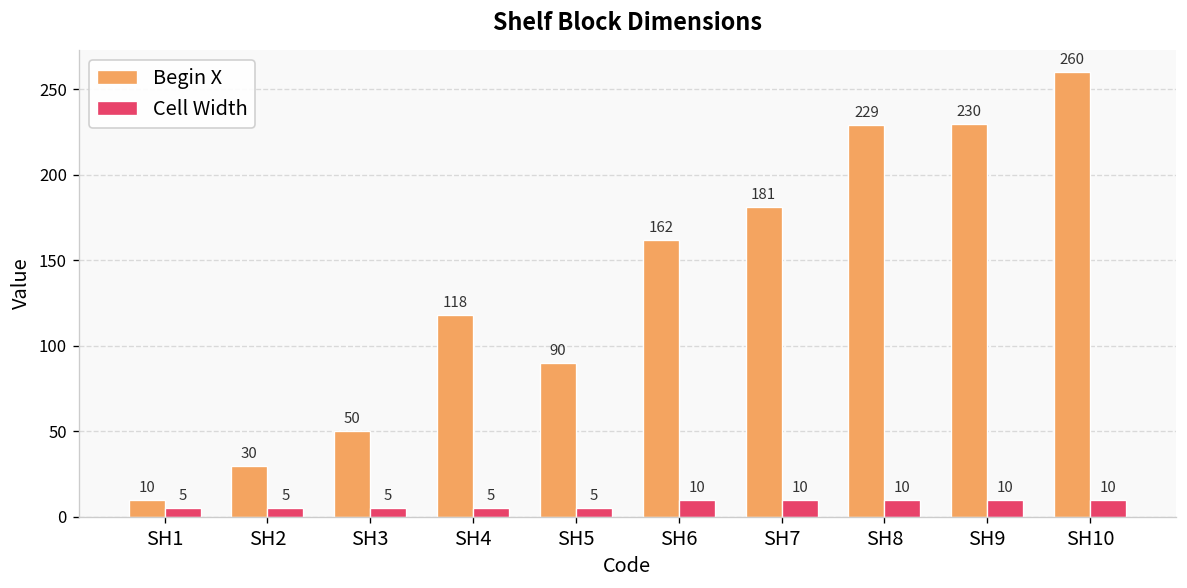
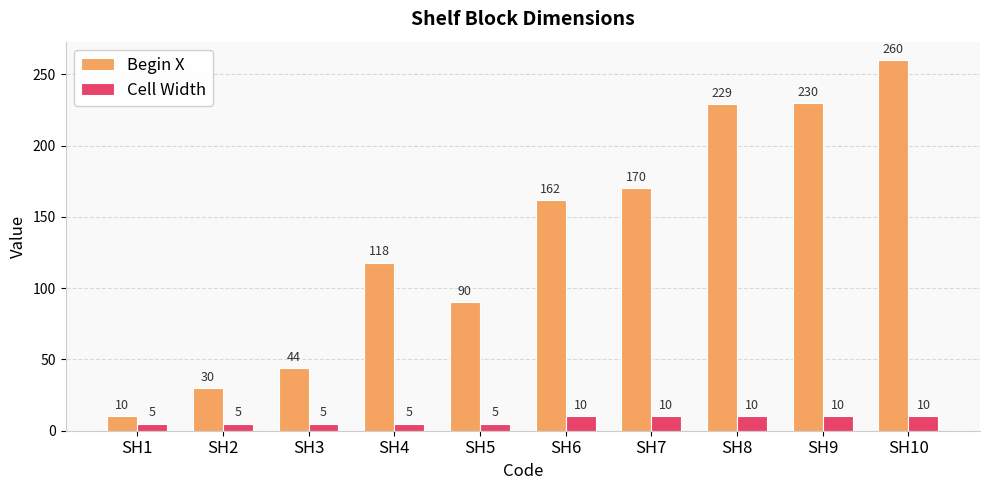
  {
    "Begin X": {
      "SH1": 10,
      "SH2": 30,
-     "SH3": 50,
+     "SH3": 44,
      "SH4": 118,
      "SH5": 90,
      "SH6": 162,
-     "SH7": 181,
+     "SH7": 170,
      "SH8": 229,
      "SH9": 230,
      "SH10": 260
    },
    "Cell Width": {
      "SH1": 5,
      "SH2": 5,
      "SH3": 5,
      "SH4": 5,
      "SH5": 5,
      "SH6": 10,
      "SH7": 10,
      "SH8": 10,
      "SH9": 10,
      "SH10": 10
    }
  }
